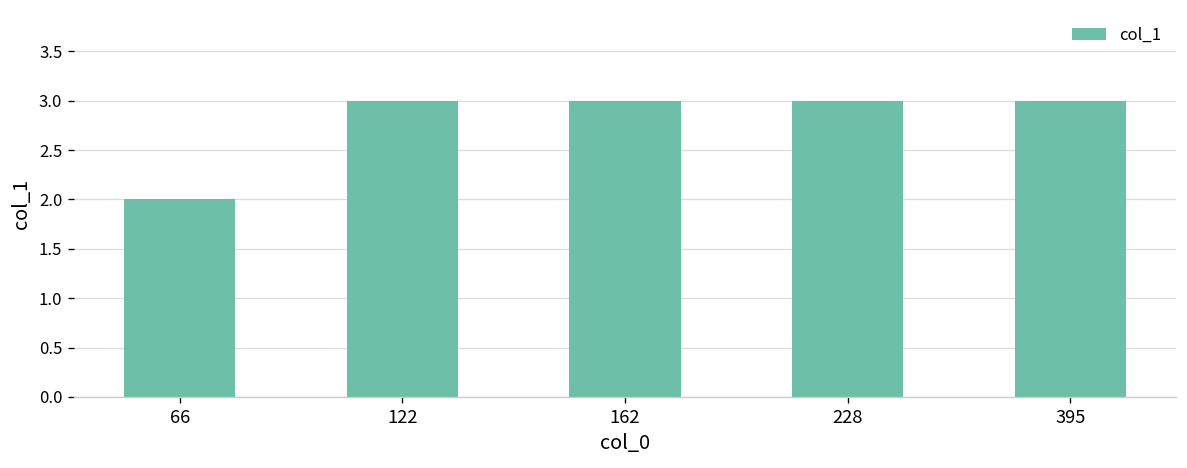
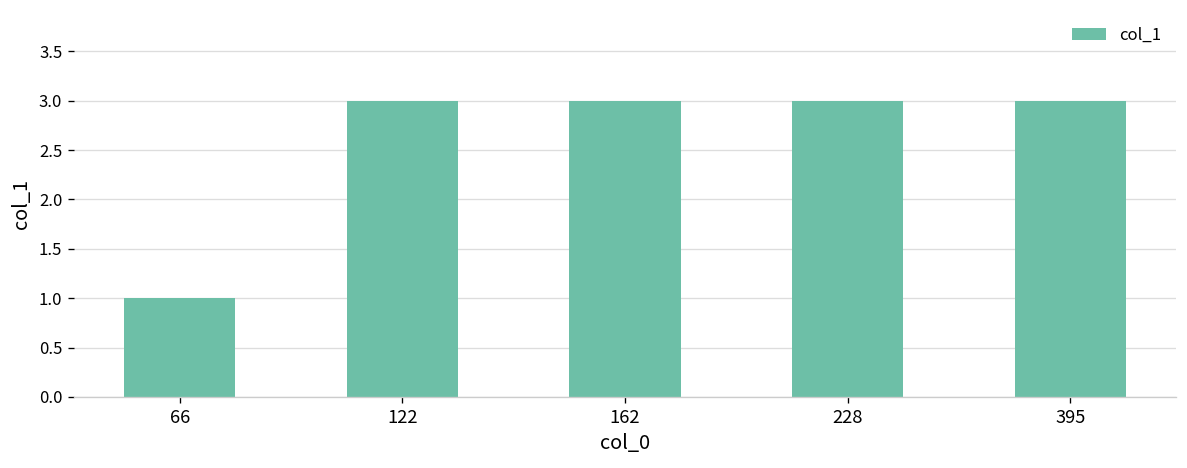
  {
-   "66": 2,
+   "66": 1,
    "122": 3,
    "162": 3,
    "228": 3,
    "395": 3
  }
